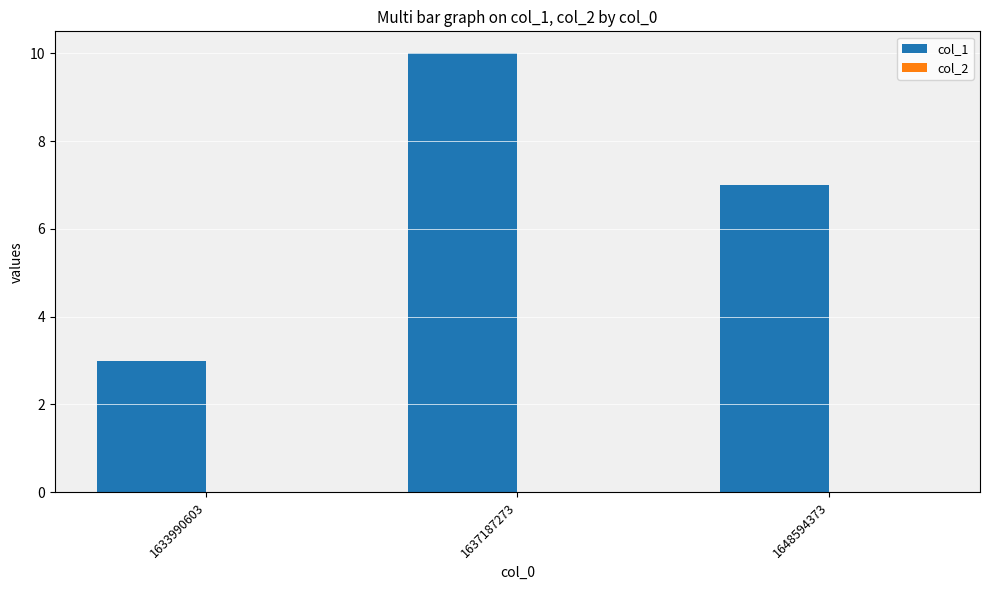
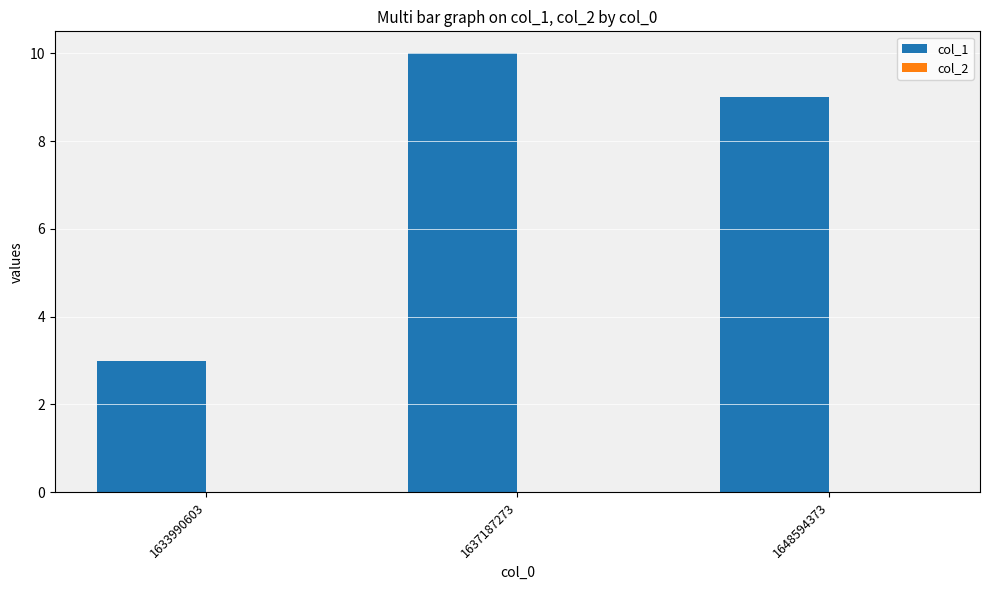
  {
    "col_1": {
      "1633990603": 3,
      "1637187273": 10,
-     "1648594373": 7
+     "1648594373": 9
    },
    "col_2": {
      "1633990603": 0,
      "1637187273": 0,
      "1648594373": 0
    }
  }
